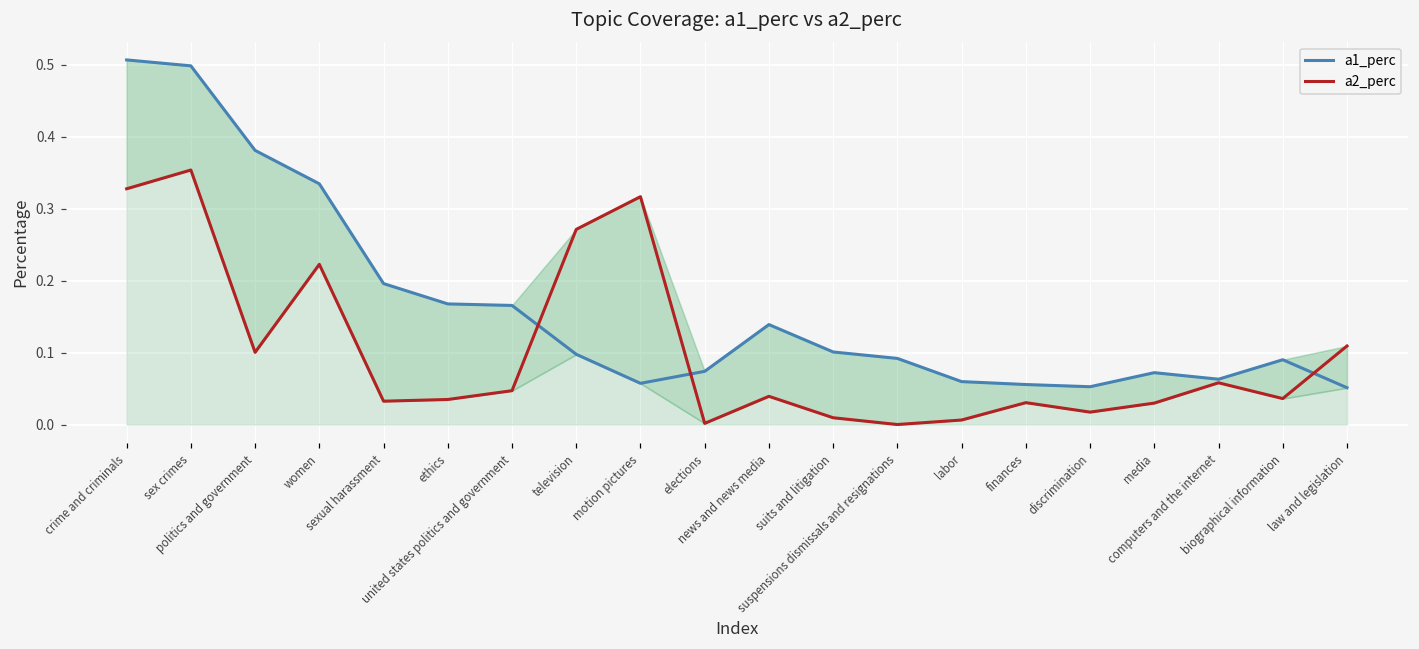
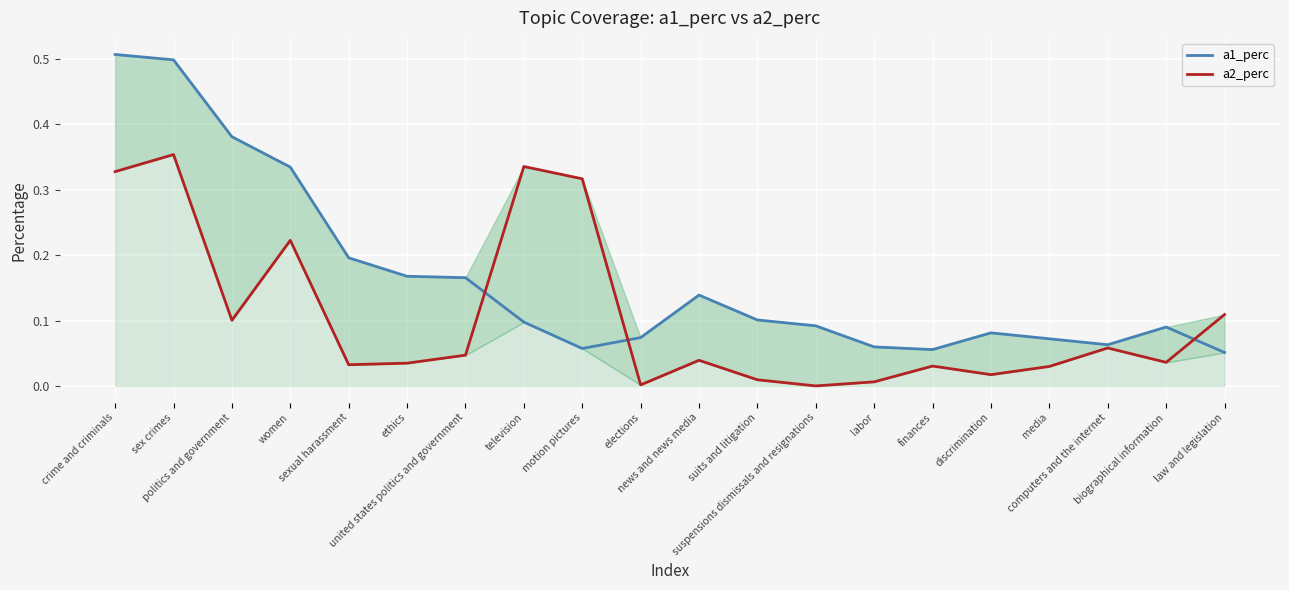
  {
    "a1_perc": {
-     "discrimination": 0.05
+     "discrimination": 0.08
    },
    "a2_perc": {
-     "television": 0.27
+     "television": 0.34
    }
  }
